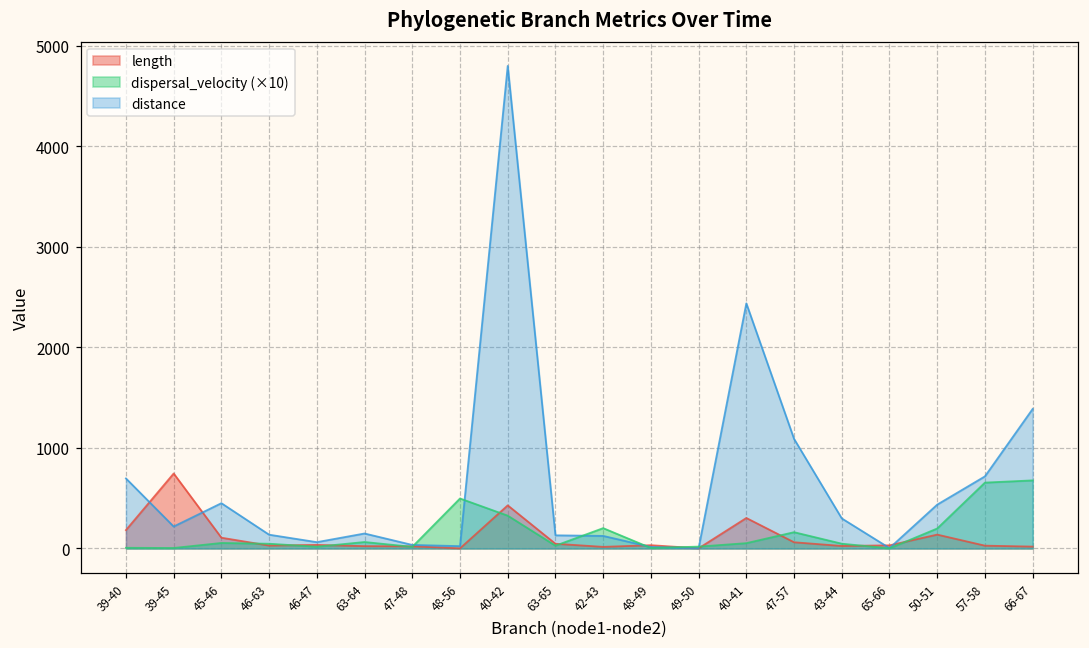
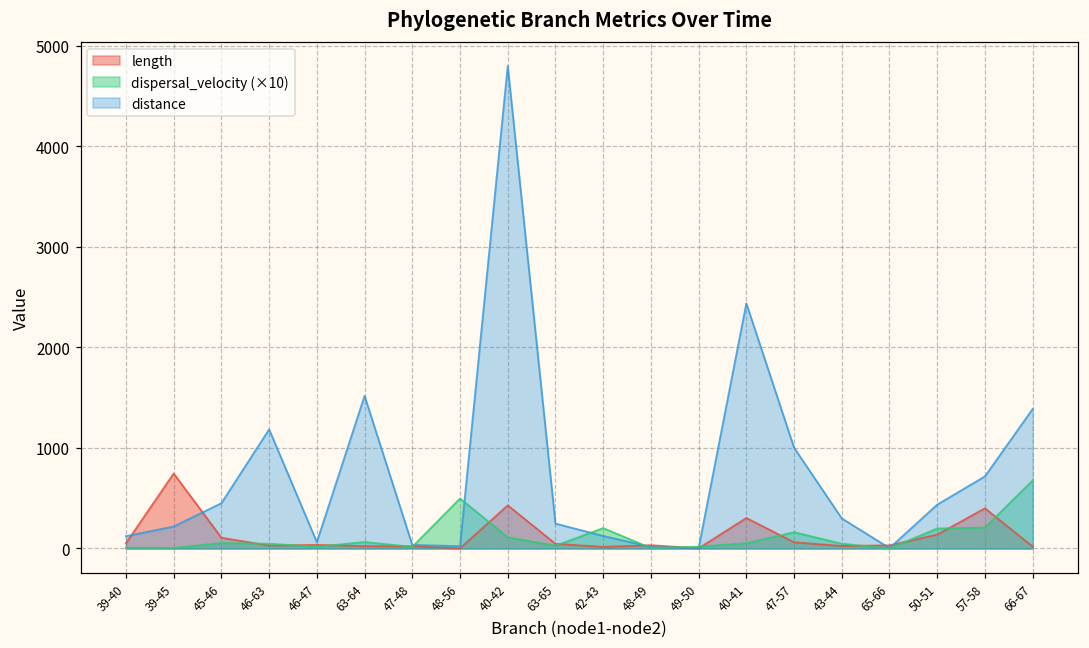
  {
    "length": {
-     "39-40": 200,
+     "39-40": 100,
      "39-45": 700,
      "45-46": 100,
      "63-64": 0,
      "40-42": 400,
      "42-43": 0,
      "40-41": 300,
      "47-57": 100,
      "50-51": 100,
-     "57-58": 0,
+     "57-58": 400,
      "66-67": 0
    },
    "dispersal_velocity (×10)": {
      "39-40": 0,
      "39-45": 0,
      "45-46": 100,
      "63-64": 100,
      "48-56": 500,
-     "40-42": 300,
+     "40-42": 100,
      "42-43": 200,
      "40-41": 100,
      "47-57": 200,
      "50-51": 200,
-     "57-58": 700,
+     "57-58": 200,
      "66-67": 700
    },
    "distance": {
-     "39-40": 700,
+     "39-40": 100,
      "39-45": 200,
      "45-46": 500,
-     "46-63": 100,
-     "63-64": 100,
+     "46-63": 1200,
+     "63-64": 1500,
      "40-42": 4800,
-     "63-65": 100,
+     "63-65": 200,
      "42-43": 100,
      "40-41": 2400,
-     "47-57": 1100,
+     "47-57": 1000,
      "43-44": 300,
      "50-51": 400,
      "57-58": 700,
      "66-67": 1400
    }
  }
